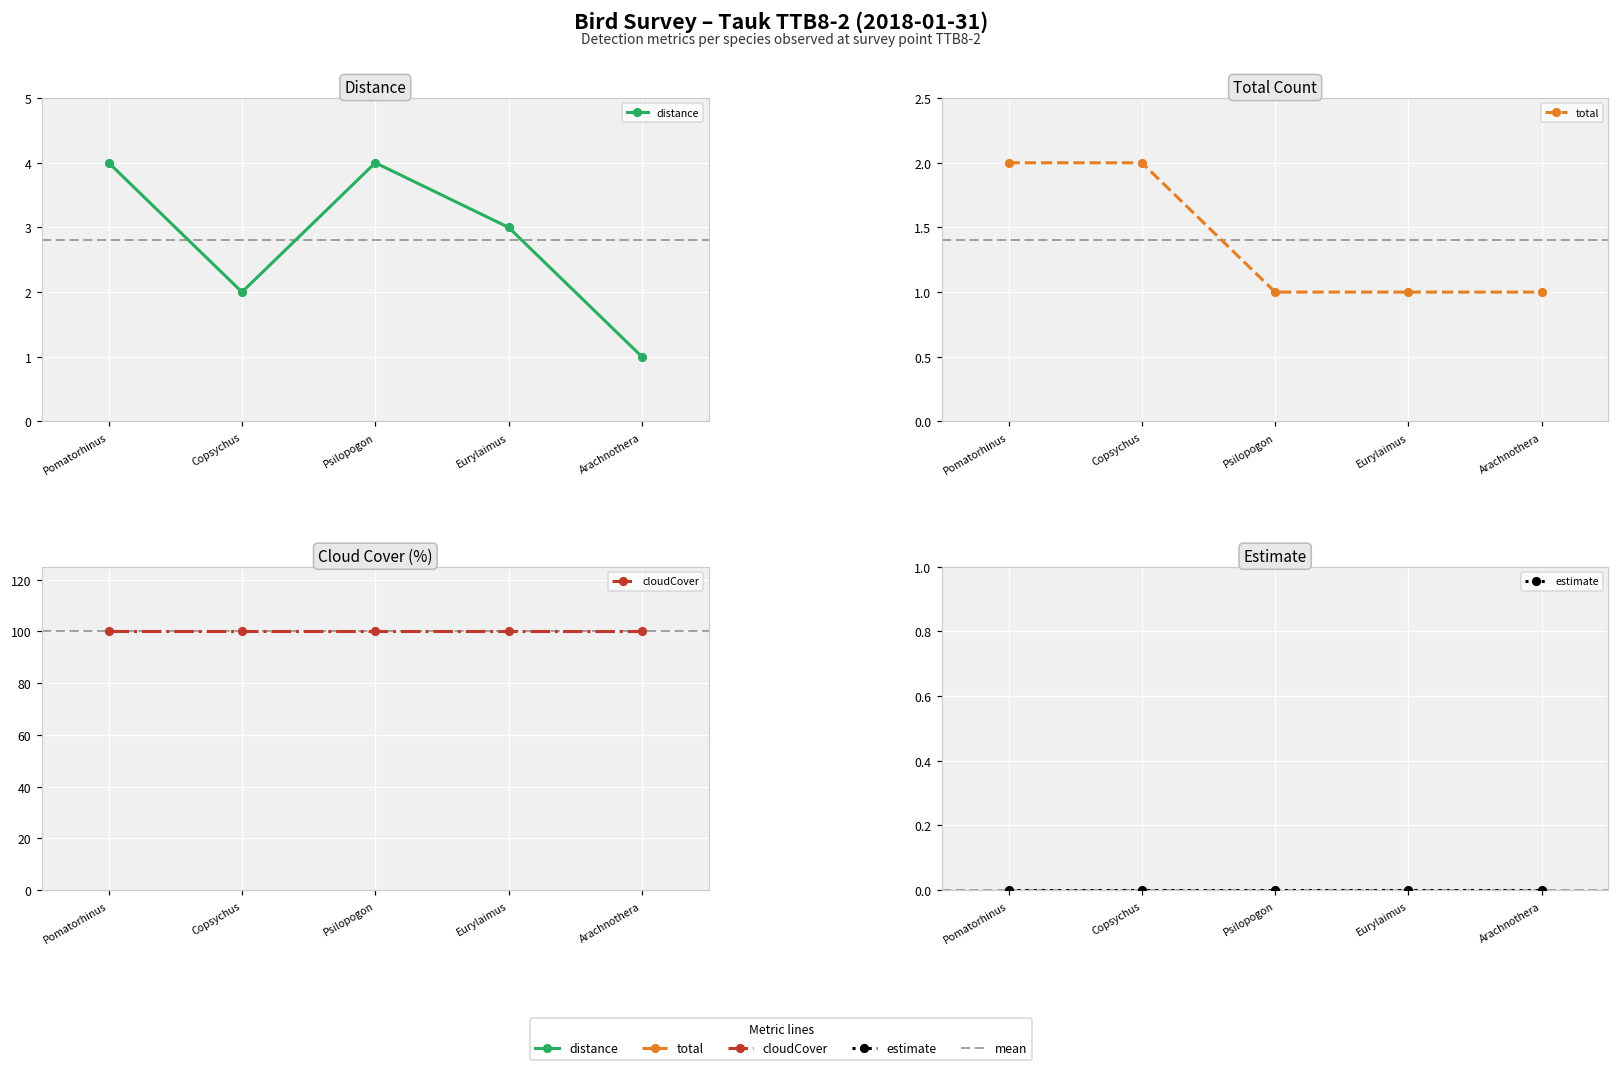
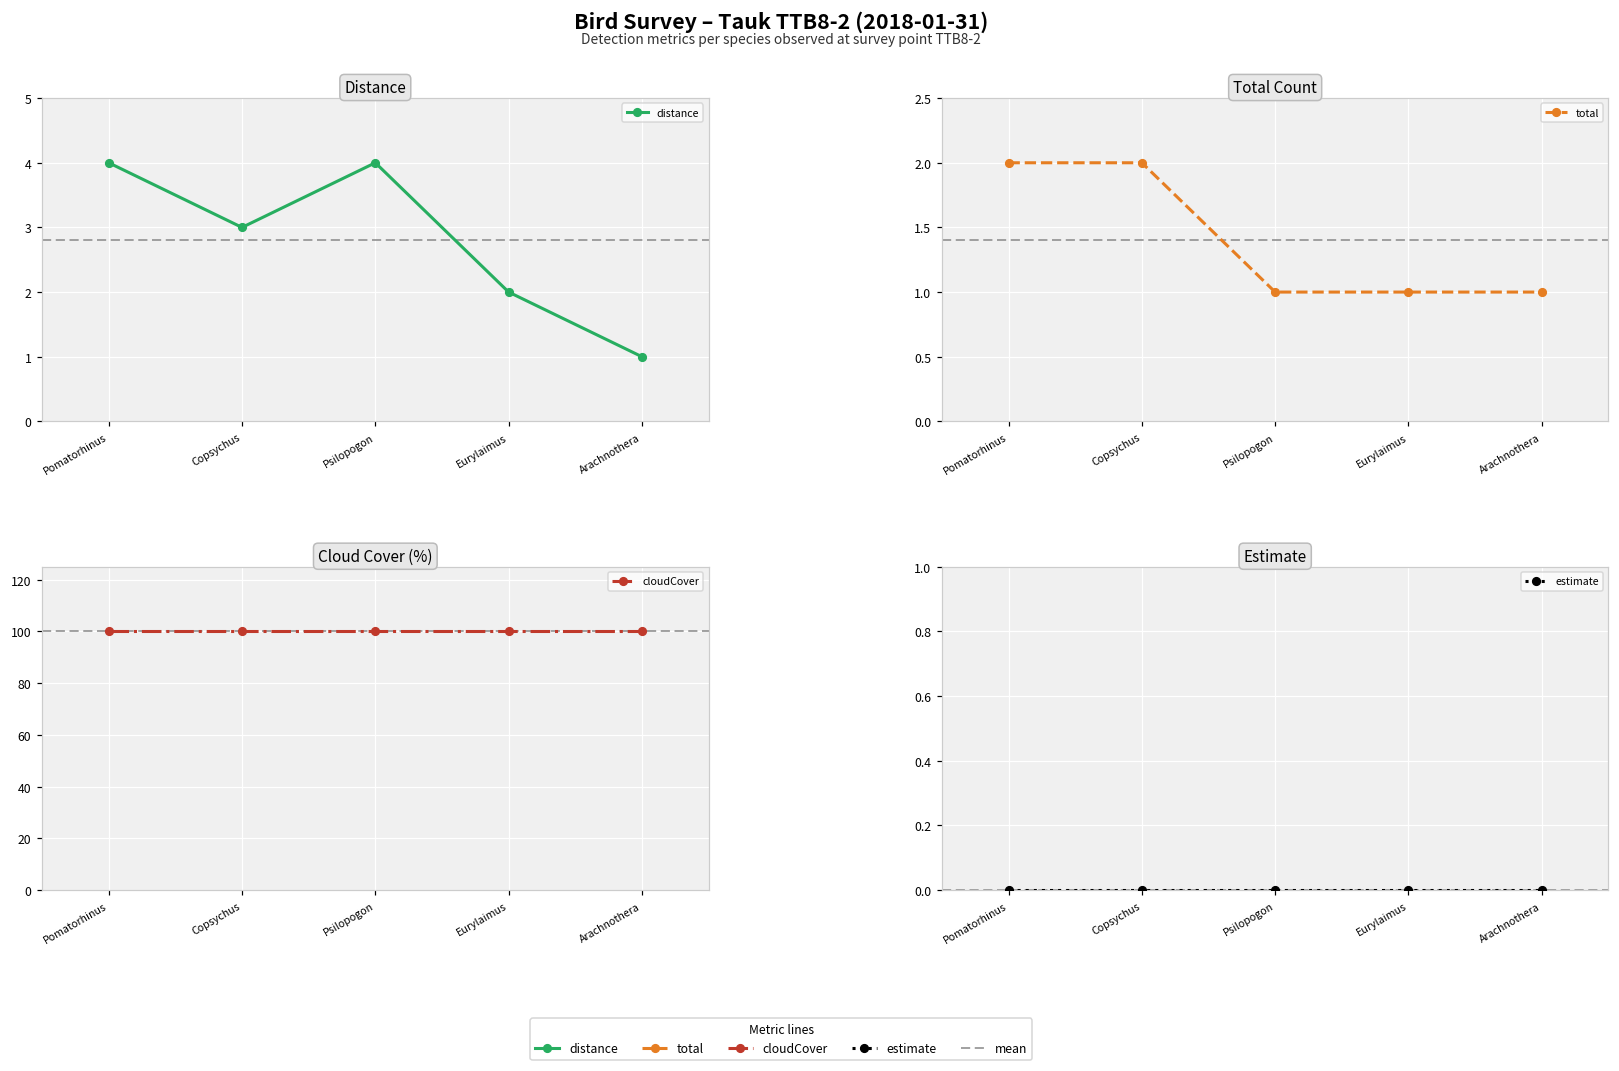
  {
    "Distance": {
      "Pomatorhinus": 4,
-     "Copsychus": 2,
+     "Copsychus": 3,
      "Psilopogon": 4,
-     "Eurylaimus": 3,
+     "Eurylaimus": 2,
      "Arachnothera": 1
    },
    "Total Count": {
      "Pomatorhinus": 2.00,
      "Copsychus": 2.00,
      "Psilopogon": 1.00,
      "Eurylaimus": 1.00,
      "Arachnothera": 1.00
    },
    "Cloud Cover (%)": {
      "Pomatorhinus": 100,
      "Copsychus": 100,
      "Psilopogon": 100,
      "Eurylaimus": 100,
      "Arachnothera": 100
    },
    "Estimate": {
      "Pomatorhinus": 0.00,
      "Copsychus": 0.00,
      "Psilopogon": 0.00,
      "Eurylaimus": 0.00,
      "Arachnothera": 0.00
    }
  }
